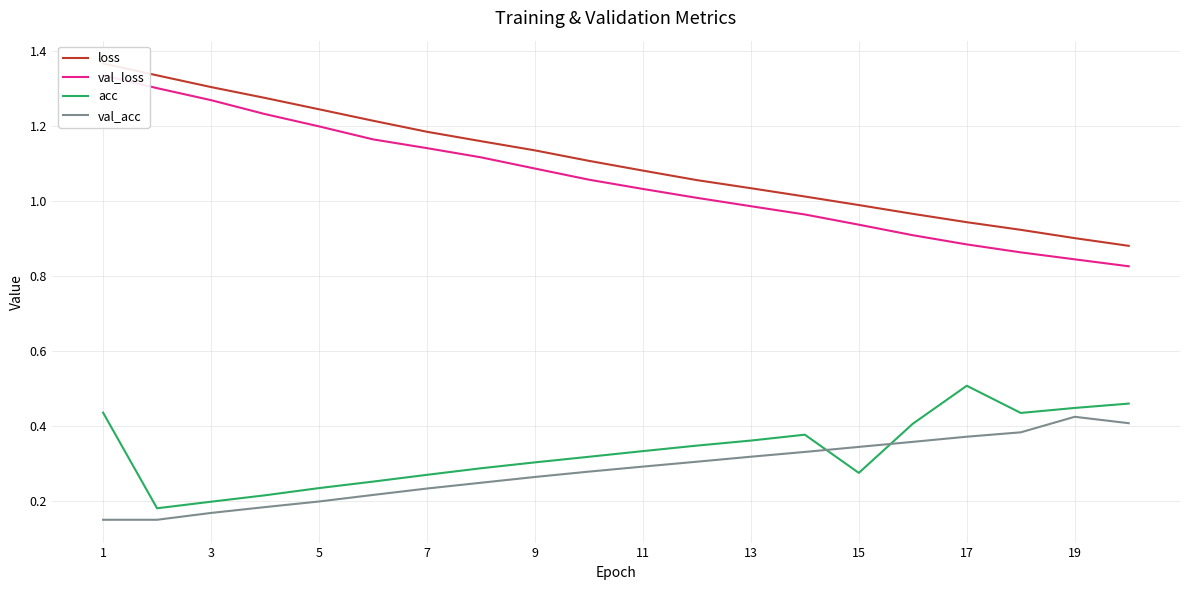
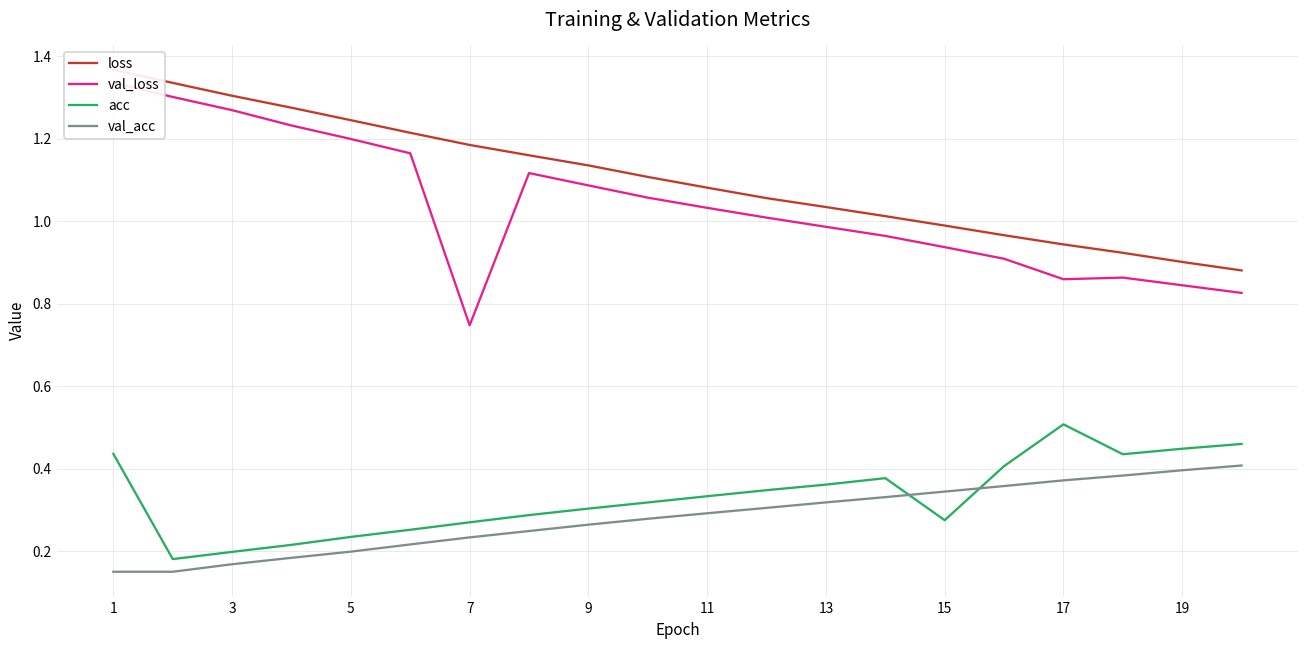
  {
    "loss": {
      "3": 1.30,
      "5": 1.25,
      "7": 1.19,
      "9": 1.14,
      "11": 1.08,
      "13": 1.03,
      "15": 0.99,
      "17": 0.94,
      "19": 0.90
    },
    "val_loss": {
      "3": 1.27,
      "5": 1.20,
-     "7": 1.14,
+     "7": 0.75,
      "9": 1.09,
      "11": 1.03,
      "13": 0.99,
      "15": 0.94,
-     "17": 0.89,
+     "17": 0.86,
      "19": 0.85
    },
    "acc": {
      "1": 0.44,
      "3": 0.20,
      "5": 0.24,
      "7": 0.27,
      "9": 0.30,
      "11": 0.33,
      "13": 0.36,
      "15": 0.28,
      "17": 0.51,
      "19": 0.45
    },
    "val_acc": {
      "1": 0.15,
      "3": 0.17,
      "5": 0.20,
      "7": 0.23,
      "9": 0.26,
      "11": 0.29,
      "13": 0.32,
      "15": 0.35,
      "17": 0.37,
-     "19": 0.43
+     "19": 0.40
    }
  }
